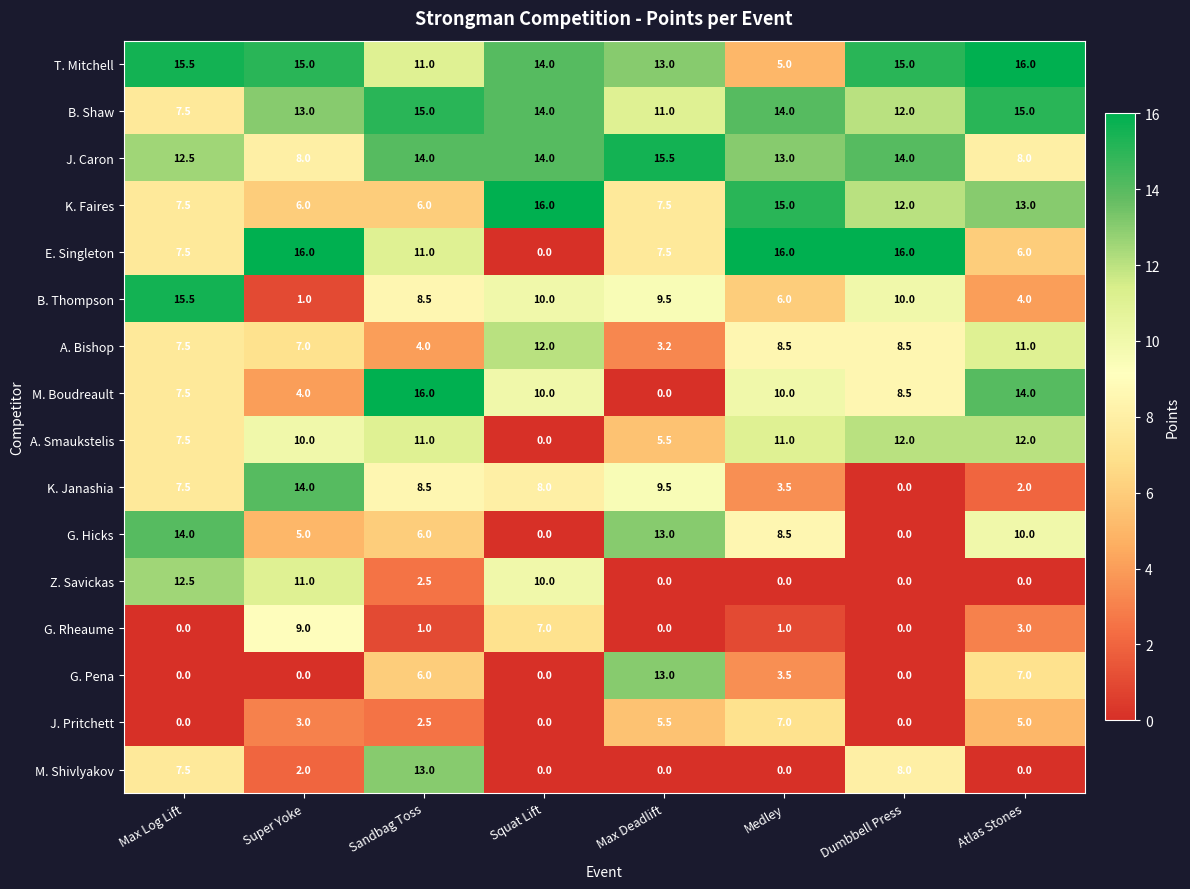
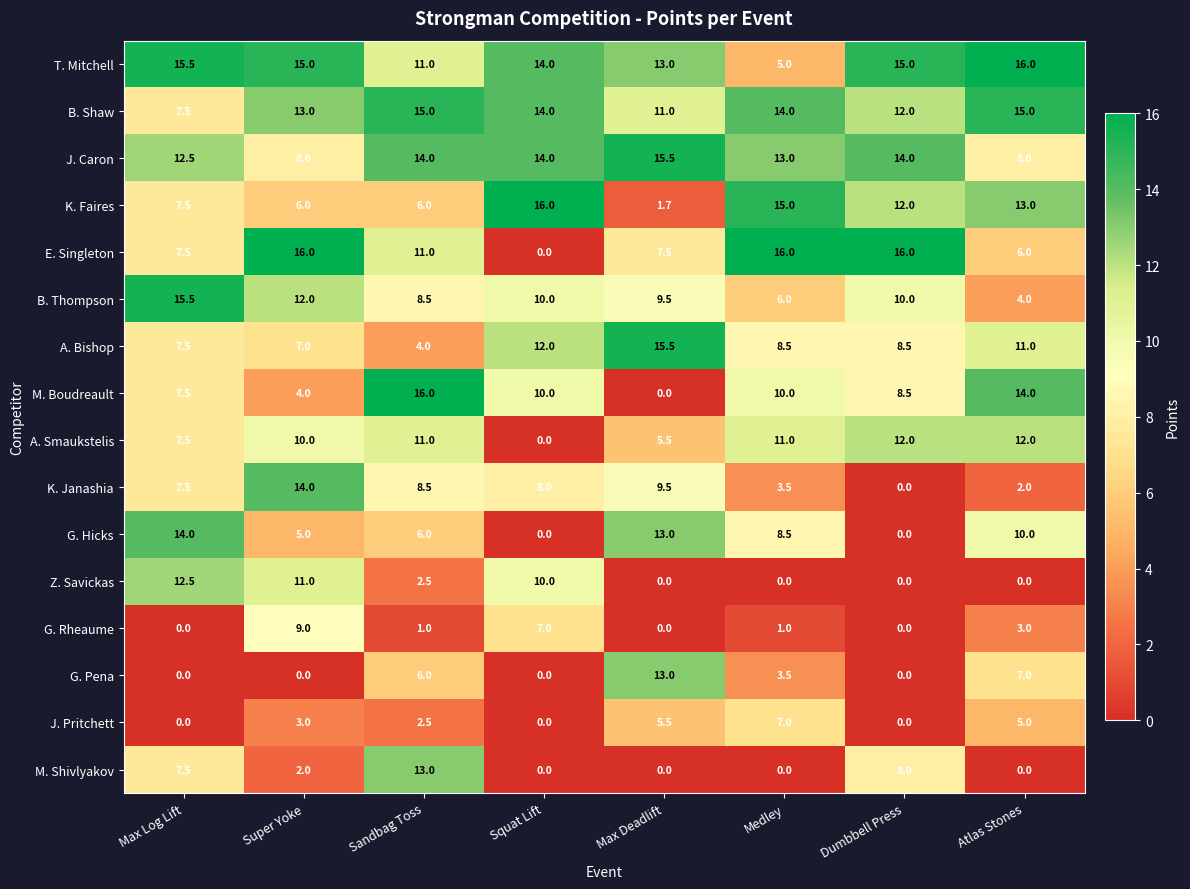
  {
    "T. Mitchell": {
      "Max Log Lift": 15.5,
      "Super Yoke": 15.0,
      "Sandbag Toss": 11.0,
      "Squat Lift": 14.0,
      "Max Deadlift": 13.0,
      "Medley": 5.0,
      "Dumbbell Press": 15.0,
      "Atlas Stones": 16.0
    },
    "B. Shaw": {
      "Max Log Lift": 7.5,
      "Super Yoke": 13.0,
      "Sandbag Toss": 15.0,
      "Squat Lift": 14.0,
      "Max Deadlift": 11.0,
      "Medley": 14.0,
      "Dumbbell Press": 12.0,
      "Atlas Stones": 15.0
    },
    "J. Caron": {
      "Max Log Lift": 12.5,
      "Super Yoke": 8.0,
      "Sandbag Toss": 14.0,
      "Squat Lift": 14.0,
      "Max Deadlift": 15.5,
      "Medley": 13.0,
      "Dumbbell Press": 14.0,
      "Atlas Stones": 8.0
    },
    "K. Faires": {
      "Max Log Lift": 7.5,
      "Super Yoke": 6.0,
      "Sandbag Toss": 6.0,
      "Squat Lift": 16.0,
-     "Max Deadlift": 7.5,
+     "Max Deadlift": 1.7,
      "Medley": 15.0,
      "Dumbbell Press": 12.0,
      "Atlas Stones": 13.0
    },
    "E. Singleton": {
      "Max Log Lift": 7.5,
      "Super Yoke": 16.0,
      "Sandbag Toss": 11.0,
      "Squat Lift": 0.0,
      "Max Deadlift": 7.5,
      "Medley": 16.0,
      "Dumbbell Press": 16.0,
      "Atlas Stones": 6.0
    },
    "B. Thompson": {
      "Max Log Lift": 15.5,
-     "Super Yoke": 1.0,
+     "Super Yoke": 12.0,
      "Sandbag Toss": 8.5,
      "Squat Lift": 10.0,
      "Max Deadlift": 9.5,
      "Medley": 6.0,
      "Dumbbell Press": 10.0,
      "Atlas Stones": 4.0
    },
    "A. Bishop": {
      "Max Log Lift": 7.5,
      "Super Yoke": 7.0,
      "Sandbag Toss": 4.0,
      "Squat Lift": 12.0,
-     "Max Deadlift": 3.2,
+     "Max Deadlift": 15.5,
      "Medley": 8.5,
      "Dumbbell Press": 8.5,
      "Atlas Stones": 11.0
    },
    "M. Boudreault": {
      "Max Log Lift": 7.5,
      "Super Yoke": 4.0,
      "Sandbag Toss": 16.0,
      "Squat Lift": 10.0,
      "Max Deadlift": 0.0,
      "Medley": 10.0,
      "Dumbbell Press": 8.5,
      "Atlas Stones": 14.0
    },
    "A. Smaukstelis": {
      "Max Log Lift": 7.5,
      "Super Yoke": 10.0,
      "Sandbag Toss": 11.0,
      "Squat Lift": 0.0,
      "Max Deadlift": 5.5,
      "Medley": 11.0,
      "Dumbbell Press": 12.0,
      "Atlas Stones": 12.0
    },
    "K. Janashia": {
      "Max Log Lift": 7.5,
      "Super Yoke": 14.0,
      "Sandbag Toss": 8.5,
      "Squat Lift": 8.0,
      "Max Deadlift": 9.5,
      "Medley": 3.5,
      "Dumbbell Press": 0.0,
      "Atlas Stones": 2.0
    },
    "G. Hicks": {
      "Max Log Lift": 14.0,
      "Super Yoke": 5.0,
      "Sandbag Toss": 6.0,
      "Squat Lift": 0.0,
      "Max Deadlift": 13.0,
      "Medley": 8.5,
      "Dumbbell Press": 0.0,
      "Atlas Stones": 10.0
    },
    "Z. Savickas": {
      "Max Log Lift": 12.5,
      "Super Yoke": 11.0,
      "Sandbag Toss": 2.5,
      "Squat Lift": 10.0,
      "Max Deadlift": 0.0,
      "Medley": 0.0,
      "Dumbbell Press": 0.0,
      "Atlas Stones": 0.0
    },
    "G. Rheaume": {
      "Max Log Lift": 0.0,
      "Super Yoke": 9.0,
      "Sandbag Toss": 1.0,
      "Squat Lift": 7.0,
      "Max Deadlift": 0.0,
      "Medley": 1.0,
      "Dumbbell Press": 0.0,
      "Atlas Stones": 3.0
    },
    "G. Pena": {
      "Max Log Lift": 0.0,
      "Super Yoke": 0.0,
      "Sandbag Toss": 6.0,
      "Squat Lift": 0.0,
      "Max Deadlift": 13.0,
      "Medley": 3.5,
      "Dumbbell Press": 0.0,
      "Atlas Stones": 7.0
    },
    "J. Pritchett": {
      "Max Log Lift": 0.0,
      "Super Yoke": 3.0,
      "Sandbag Toss": 2.5,
      "Squat Lift": 0.0,
      "Max Deadlift": 5.5,
      "Medley": 7.0,
      "Dumbbell Press": 0.0,
      "Atlas Stones": 5.0
    },
    "M. Shivlyakov": {
      "Max Log Lift": 7.5,
      "Super Yoke": 2.0,
      "Sandbag Toss": 13.0,
      "Squat Lift": 0.0,
      "Max Deadlift": 0.0,
      "Medley": 0.0,
      "Dumbbell Press": 8.0,
      "Atlas Stones": 0.0
    }
  }
